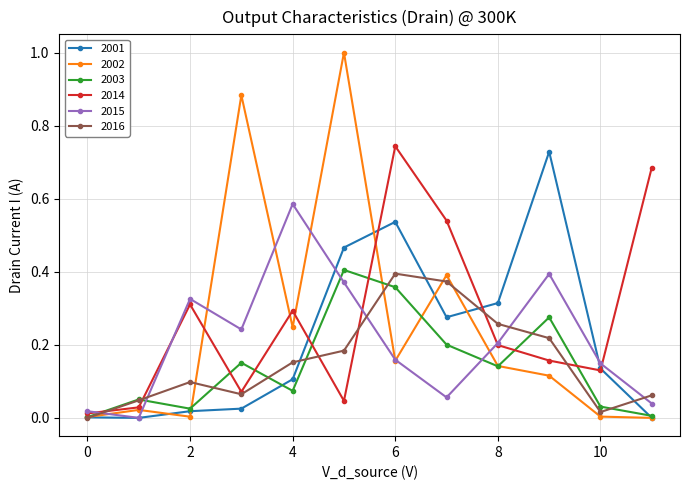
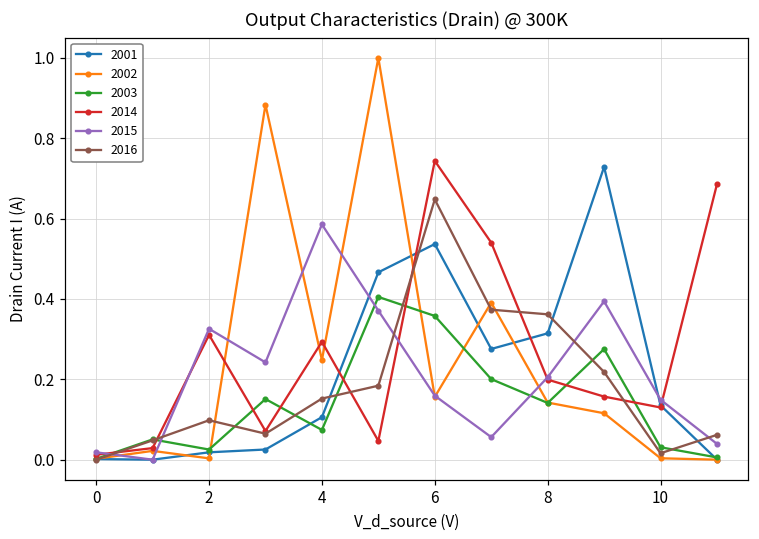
  {
    "2001": {
      "4": 0.11,
      "6": 0.54,
      "8": 0.31
    },
    "2002": {
      "2": 0.00,
      "4": 0.25,
      "10": 0.00
    },
    "2003": {
      "4": 0.07,
      "6": 0.36,
      "10": 0.03
    },
    "2014": {
      "2": 0.31,
      "4": 0.29,
      "6": 0.74
    },
    "2015": {
      "2": 0.33,
      "4": 0.59,
      "10": 0.15
    },
    "2016": {
      "2": 0.10,
      "4": 0.15,
-     "6": 0.39,
-     "8": 0.26,
+     "6": 0.65,
+     "8": 0.36,
      "10": 0.02
    }
  }
